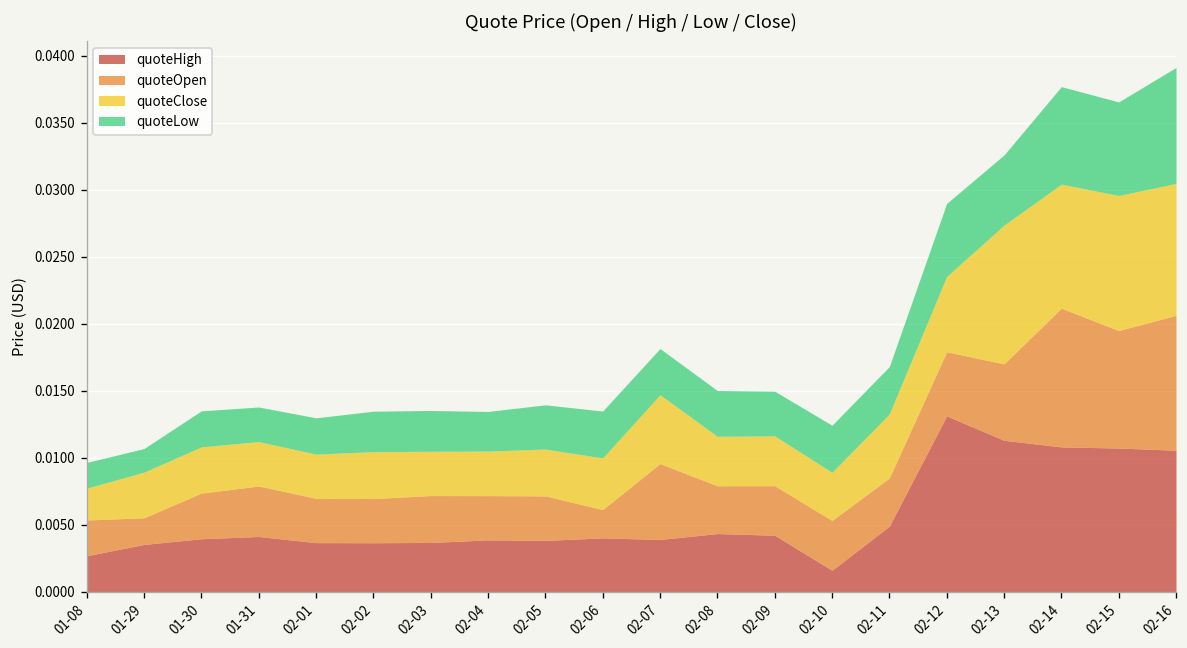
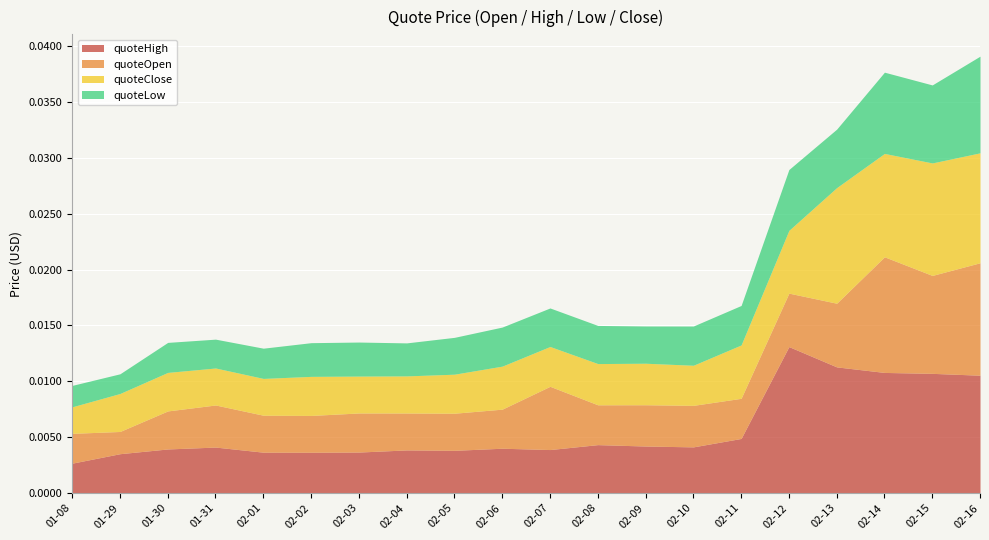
  {
    "quoteHigh": {
      "01-08": 0.0027,
      "01-29": 0.0035,
      "01-30": 0.0039,
      "01-31": 0.0041,
      "02-01": 0.0037,
      "02-02": 0.0036,
      "02-03": 0.0037,
      "02-04": 0.0039,
      "02-05": 0.0038,
      "02-06": 0.0040,
      "02-07": 0.0039,
      "02-08": 0.0043,
      "02-09": 0.0042,
-     "02-10": 0.0016,
+     "02-10": 0.0041,
      "02-11": 0.0049,
      "02-12": 0.0131,
      "02-13": 0.0113,
      "02-14": 0.0108,
      "02-15": 0.0107,
      "02-16": 0.0105
    },
    "quoteOpen": {
      "01-08": 0.0027,
      "01-29": 0.0020,
      "01-30": 0.0034,
      "01-31": 0.0038,
      "02-01": 0.0033,
      "02-02": 0.0033,
      "02-03": 0.0035,
      "02-04": 0.0033,
      "02-05": 0.0033,
-     "02-06": 0.0021,
+     "02-06": 0.0035,
      "02-07": 0.0057,
      "02-08": 0.0036,
      "02-09": 0.0037,
      "02-10": 0.0037,
      "02-11": 0.0036,
      "02-12": 0.0048,
      "02-13": 0.0057,
      "02-14": 0.0104,
      "02-15": 0.0088,
      "02-16": 0.0101
    },
    "quoteClose": {
      "01-08": 0.0024,
      "01-29": 0.0034,
      "01-30": 0.0034,
      "01-31": 0.0033,
      "02-01": 0.0033,
      "02-02": 0.0035,
      "02-03": 0.0033,
      "02-04": 0.0033,
      "02-05": 0.0035,
      "02-06": 0.0039,
-     "02-07": 0.0051,
+     "02-07": 0.0036,
      "02-08": 0.0037,
      "02-09": 0.0037,
      "02-10": 0.0036,
      "02-11": 0.0048,
      "02-12": 0.0056,
      "02-13": 0.0104,
      "02-14": 0.0093,
      "02-15": 0.0101,
      "02-16": 0.0098
    },
    "quoteLow": {
      "01-08": 0.0019,
      "01-29": 0.0018,
      "01-30": 0.0027,
      "01-31": 0.0026,
      "02-01": 0.0027,
      "02-02": 0.0030,
      "02-03": 0.0030,
      "02-04": 0.0030,
      "02-05": 0.0033,
      "02-06": 0.0035,
      "02-07": 0.0034,
      "02-08": 0.0034,
      "02-09": 0.0033,
      "02-10": 0.0035,
      "02-11": 0.0035,
      "02-12": 0.0055,
      "02-13": 0.0052,
      "02-14": 0.0073,
      "02-15": 0.0070,
      "02-16": 0.0087
    }
  }
